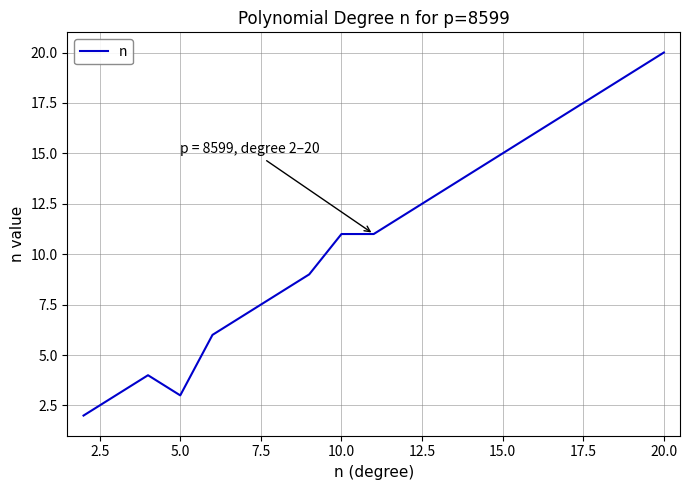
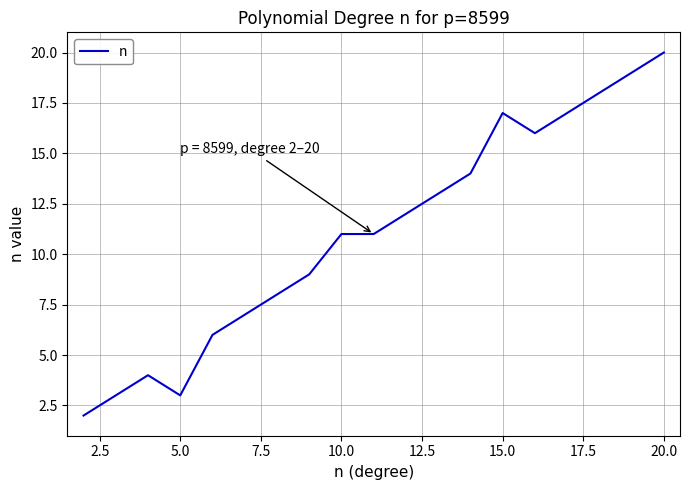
  {
    "5.0": 3,
-   "15.0": 15,
+   "15.0": 17,
    "20.0": 20
  }
